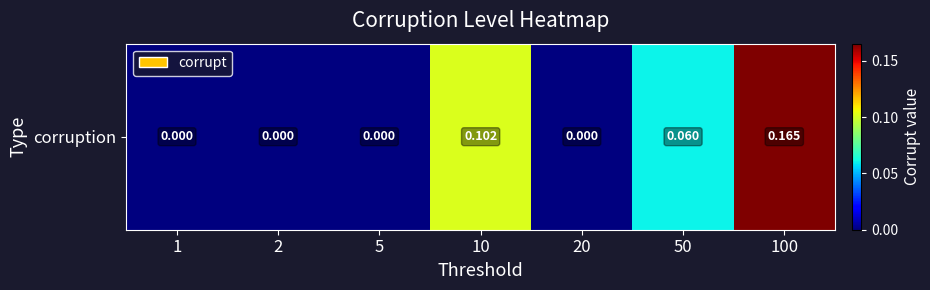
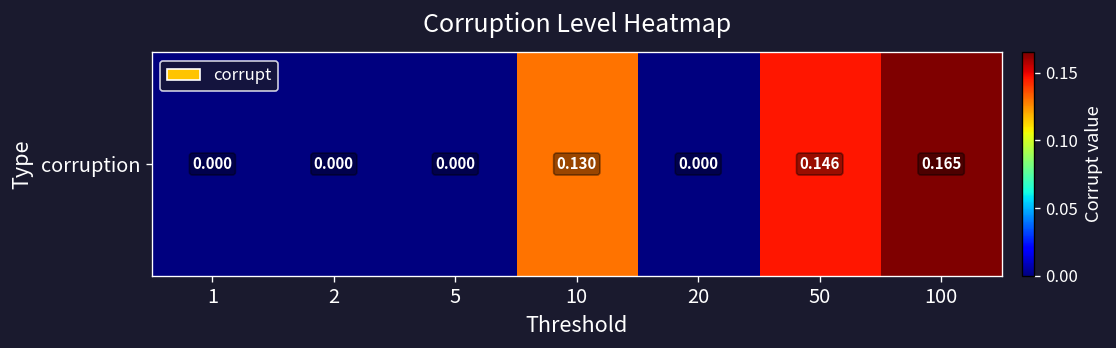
  {
    "corruption": {
-     "10": 0.102,
-     "50": 0.060
+     "10": 0.130,
+     "50": 0.146
    }
  }
